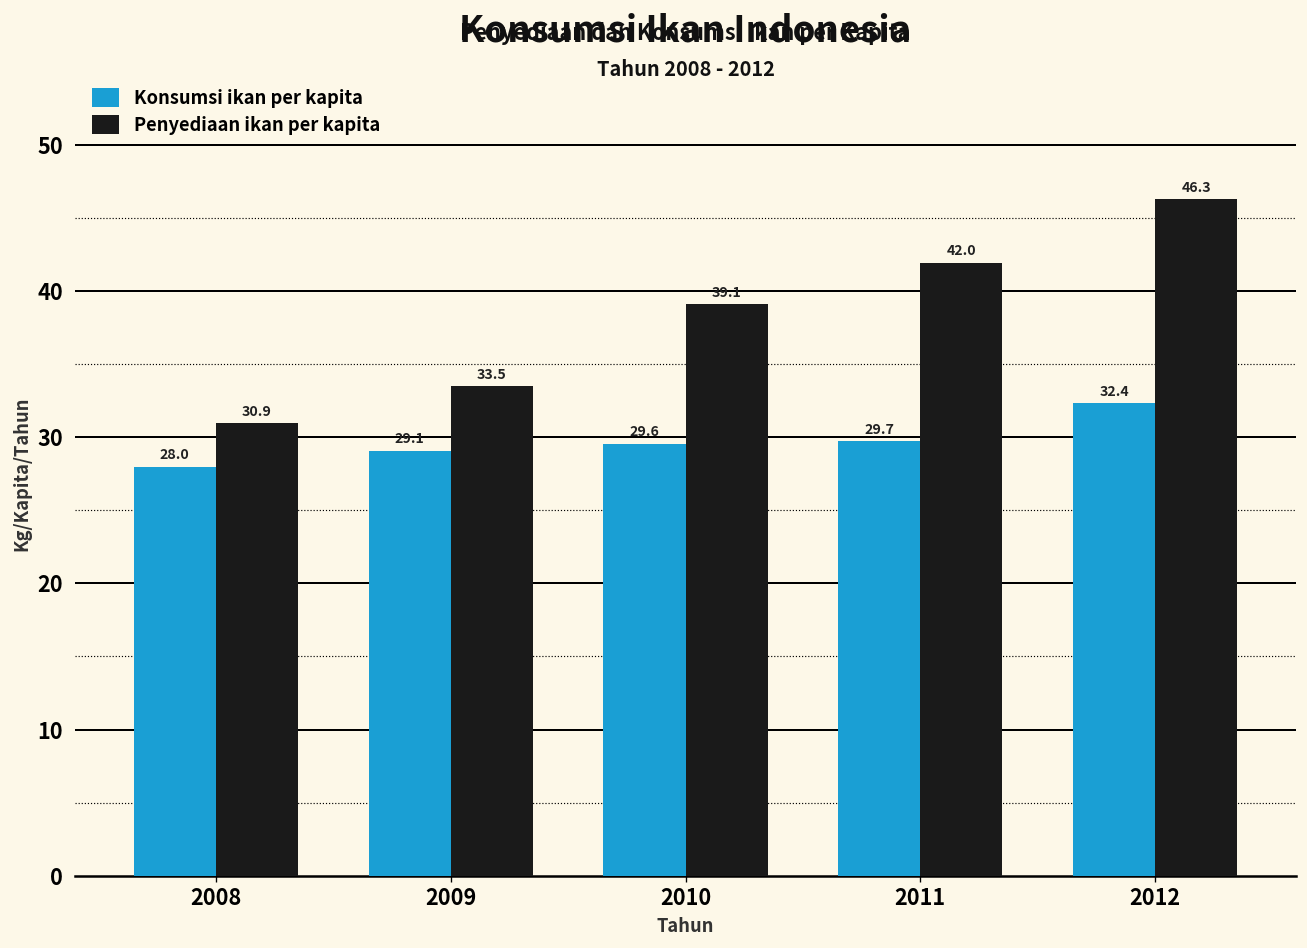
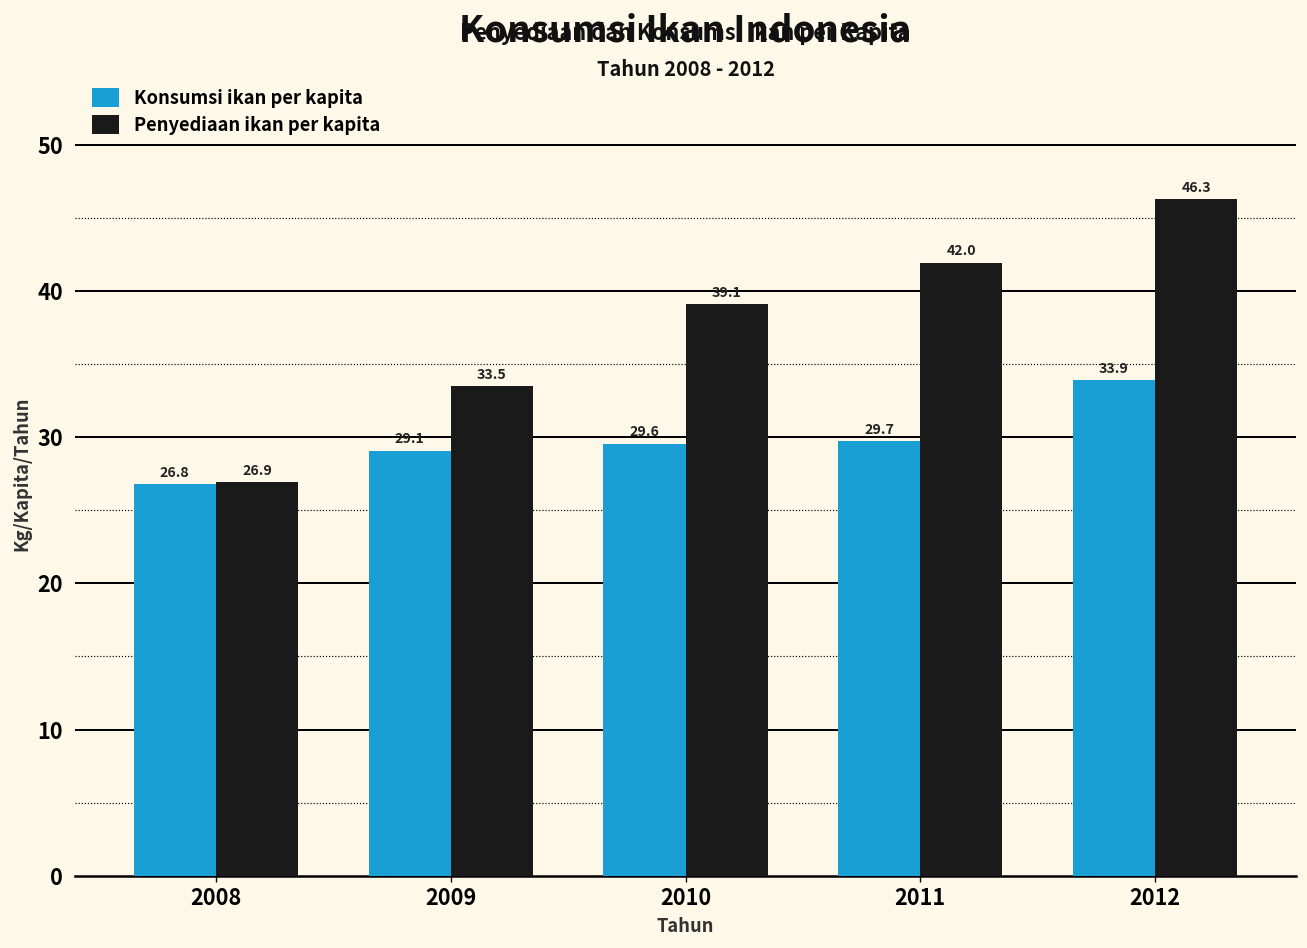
  {
    "Konsumsi ikan per kapita": {
-     "2008": 28.0,
+     "2008": 26.8,
      "2009": 29.1,
      "2010": 29.6,
      "2011": 29.7,
-     "2012": 32.4
+     "2012": 33.9
    },
    "Penyediaan ikan per kapita": {
-     "2008": 30.9,
+     "2008": 26.9,
      "2009": 33.5,
      "2010": 39.1,
      "2011": 42.0,
      "2012": 46.3
    }
  }
